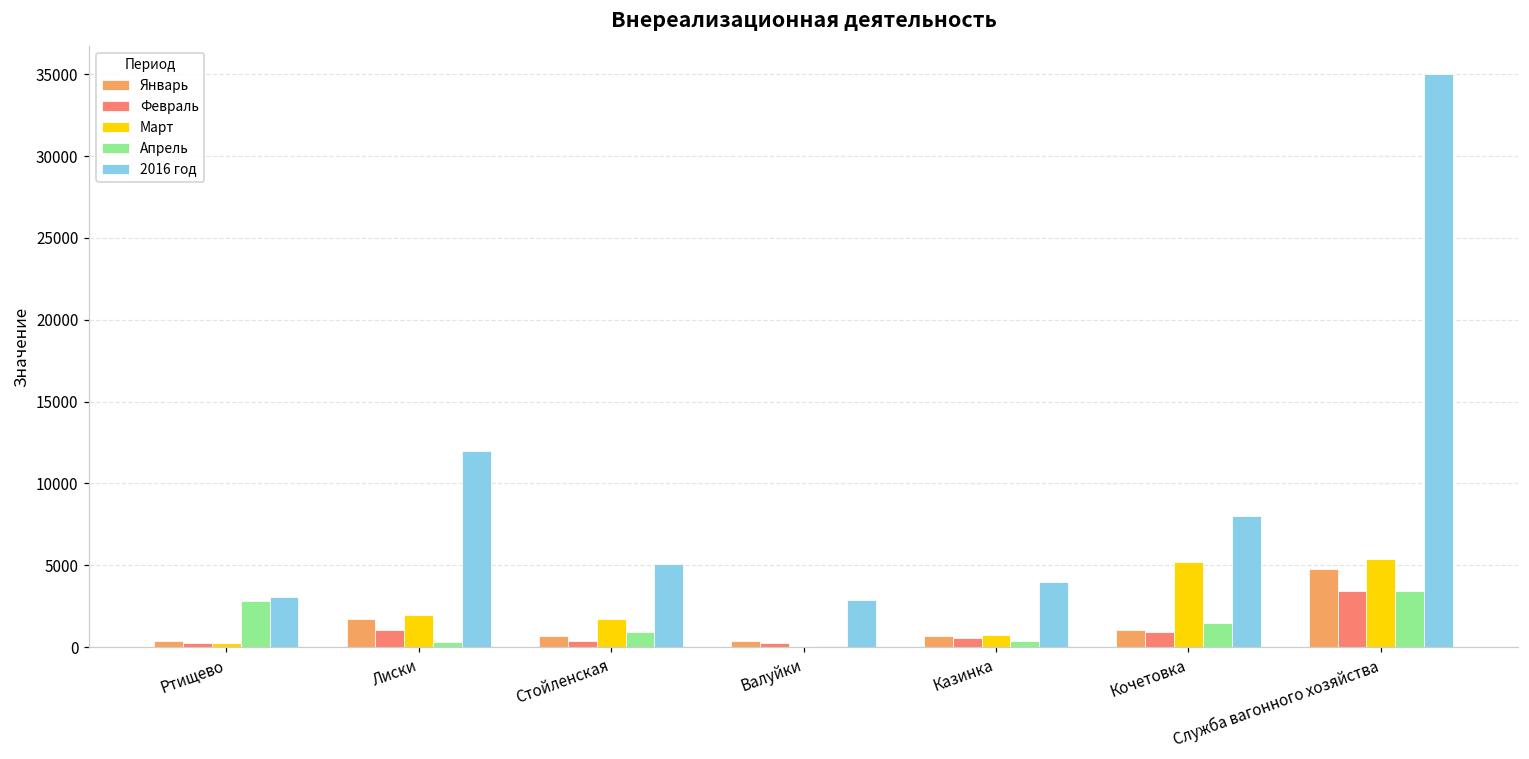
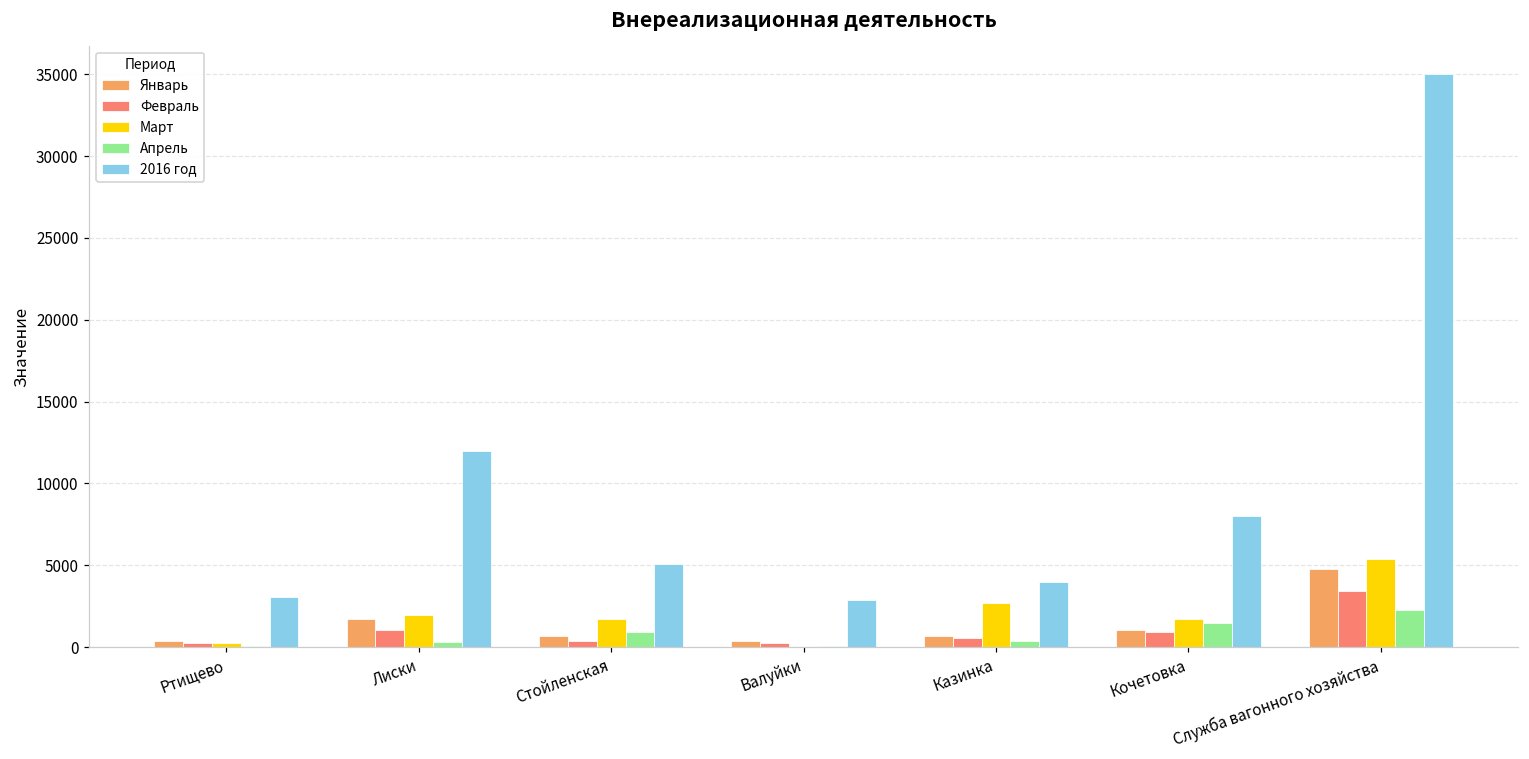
  {
    "Март": {
      "Ртищево": 200,
      "Лиски": 2000,
      "Стойленская": 1700,
      "Валуйки": 0,
-     "Казинка": 700,
-     "Кочетовка": 5200,
+     "Казинка": 2700,
+     "Кочетовка": 1700,
      "Служба вагонного хозяйства": 5400
    },
    "Апрель": {
-     "Ртищево": 2800,
+     "Ртищево": 100,
      "Лиски": 300,
      "Стойленская": 900,
      "Казинка": 400,
      "Кочетовка": 1500,
-     "Служба вагонного хозяйства": 3400
+     "Служба вагонного хозяйства": 2300
    },
    "2016 год": {
      "Ртищево": 3100,
      "Лиски": 12000,
      "Стойленская": 5100,
      "Валуйки": 2900,
      "Казинка": 4000,
      "Кочетовка": 8000,
      "Служба вагонного хозяйства": 35000
    }
  }
